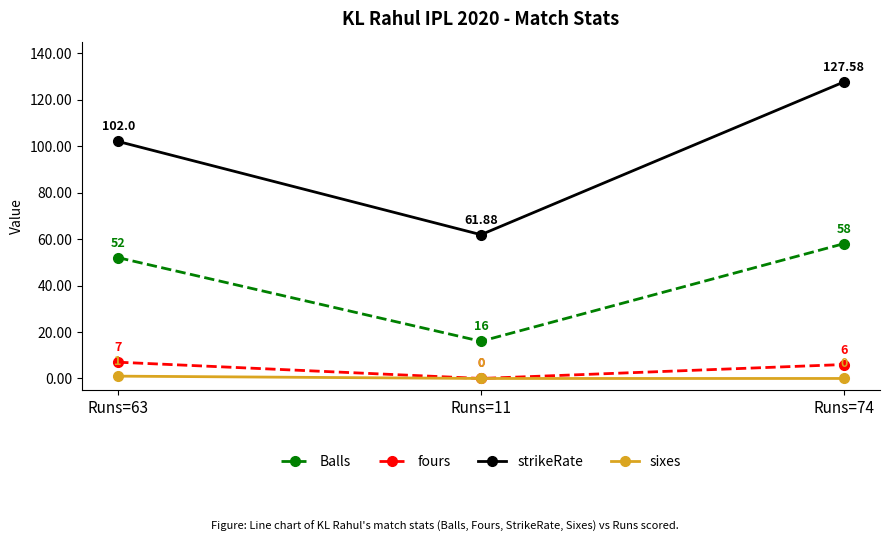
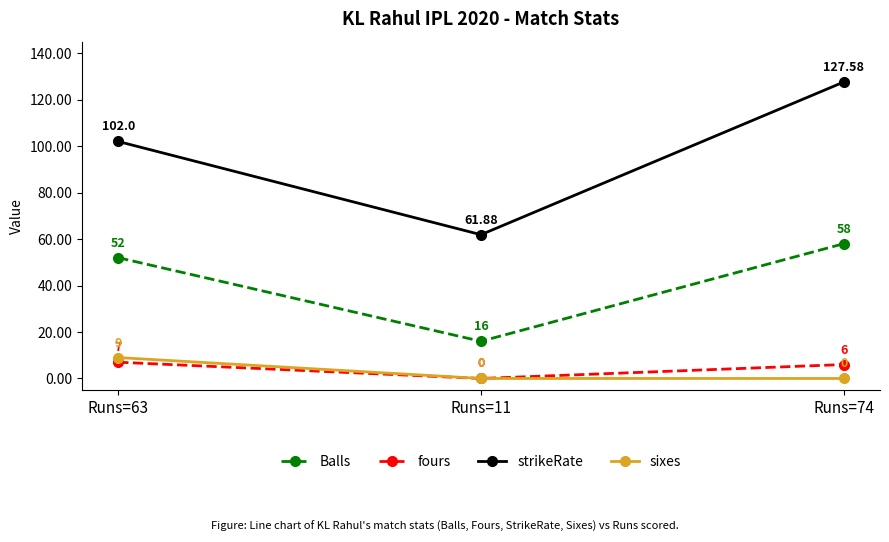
  {
    "Balls": {
      "Runs=63": 52,
      "Runs=11": 16,
      "Runs=74": 58
    },
    "fours": {
      "Runs=63": 7,
      "Runs=74": 6
    },
    "strikeRate": {
      "Runs=63": 102.0,
      "Runs=11": 61.88,
      "Runs=74": 127.58
    },
    "sixes": {
-     "Runs=63": 1
+     "Runs=63": 9
    }
  }
